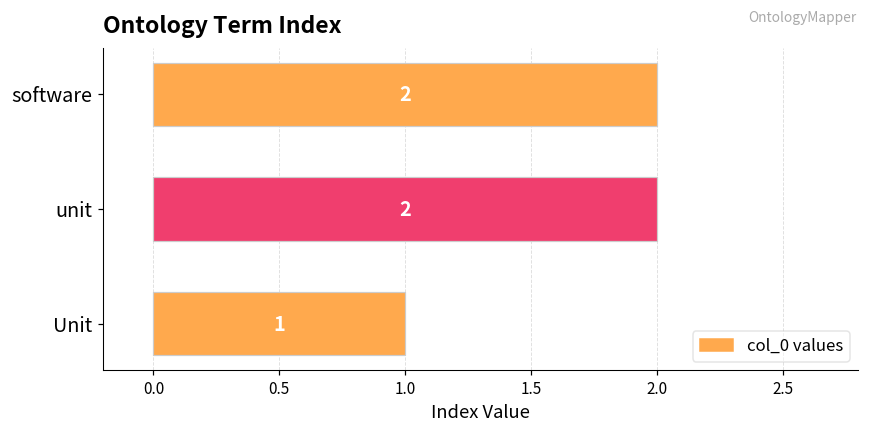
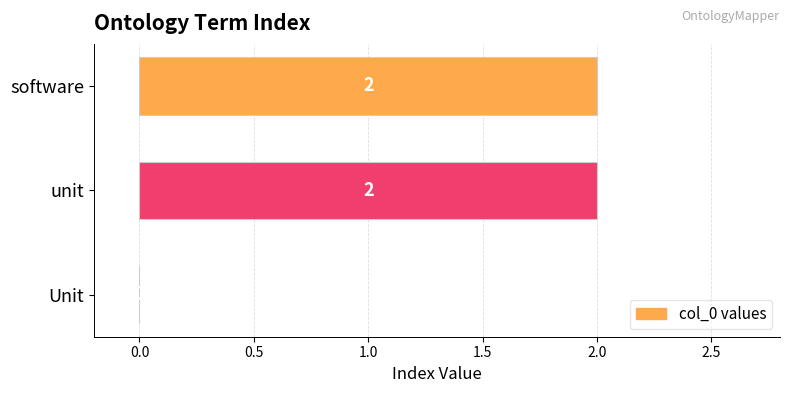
  {
-   "Unit": 1
+   "Unit": 0
  }
